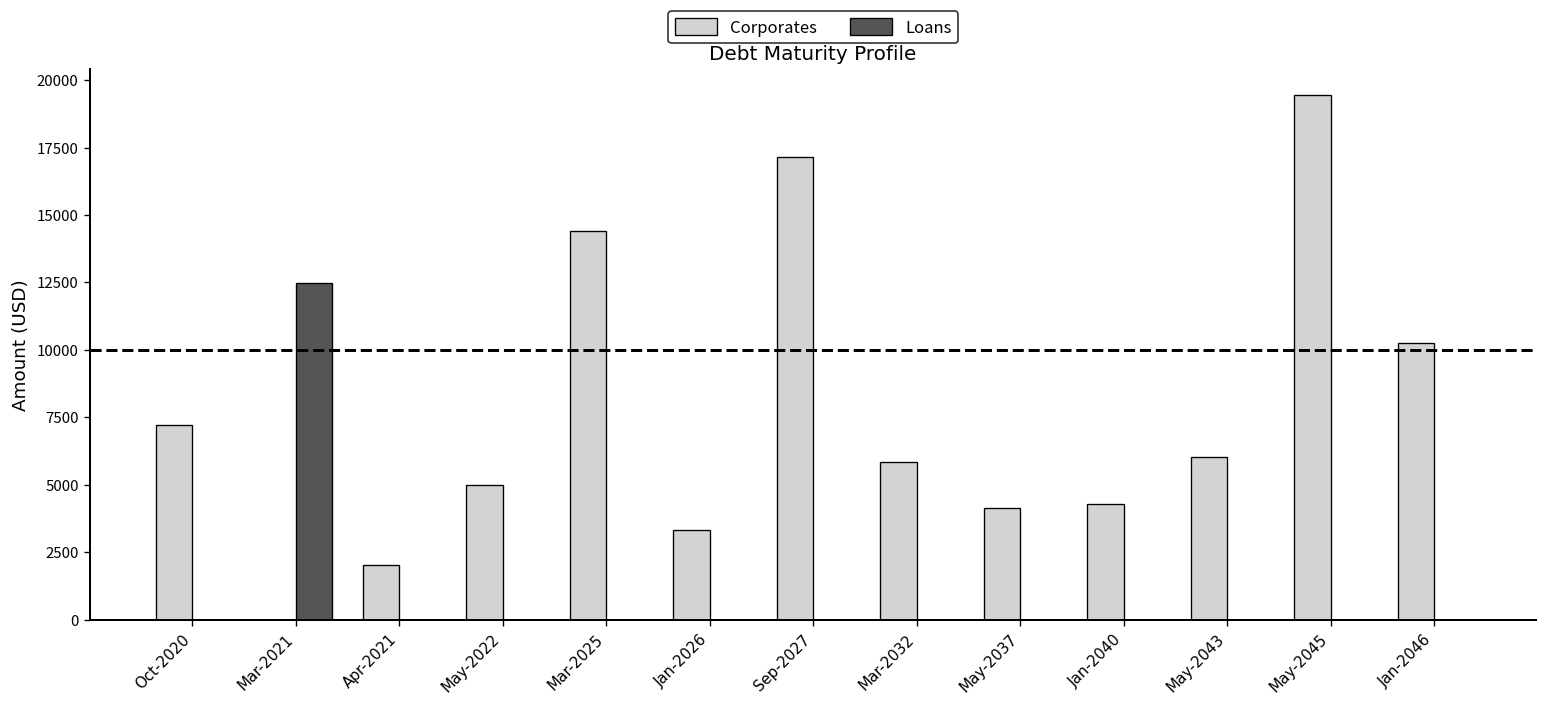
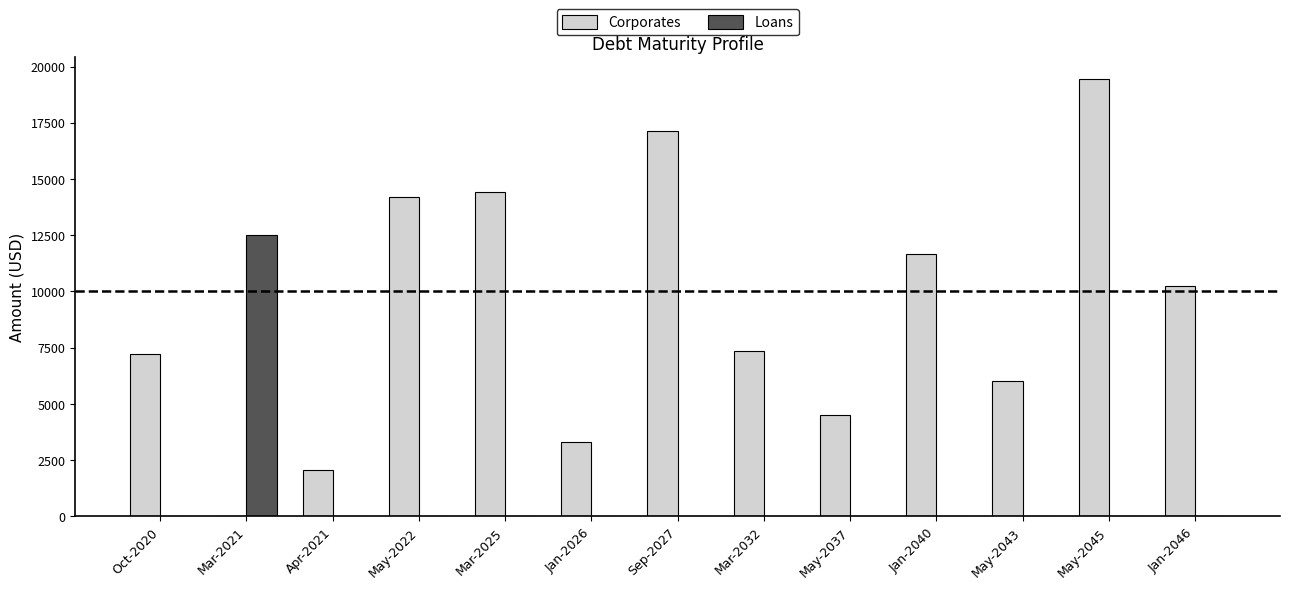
  {
    "Corporates": {
      "Oct-2020": 7200,
      "Mar-2021": 0,
      "Apr-2021": 2000,
-     "May-2022": 5000,
+     "May-2022": 14200,
      "Mar-2025": 14400,
      "Jan-2026": 3300,
      "Sep-2027": 17100,
-     "Mar-2032": 5800,
-     "May-2037": 4100,
-     "Jan-2040": 4300,
+     "Mar-2032": 7400,
+     "May-2037": 4500,
+     "Jan-2040": 11700,
      "May-2043": 6000,
      "May-2045": 19400,
      "Jan-2046": 10200
    },
    "Loans": {
      "Oct-2020": 0,
      "Mar-2021": 12500,
      "Apr-2021": 0,
      "May-2022": 0,
      "Mar-2025": 0,
      "Jan-2026": 0,
      "Sep-2027": 0,
      "Mar-2032": 0,
      "May-2037": 0,
      "Jan-2040": 0,
      "May-2043": 0,
      "May-2045": 0,
      "Jan-2046": 0
    }
  }
